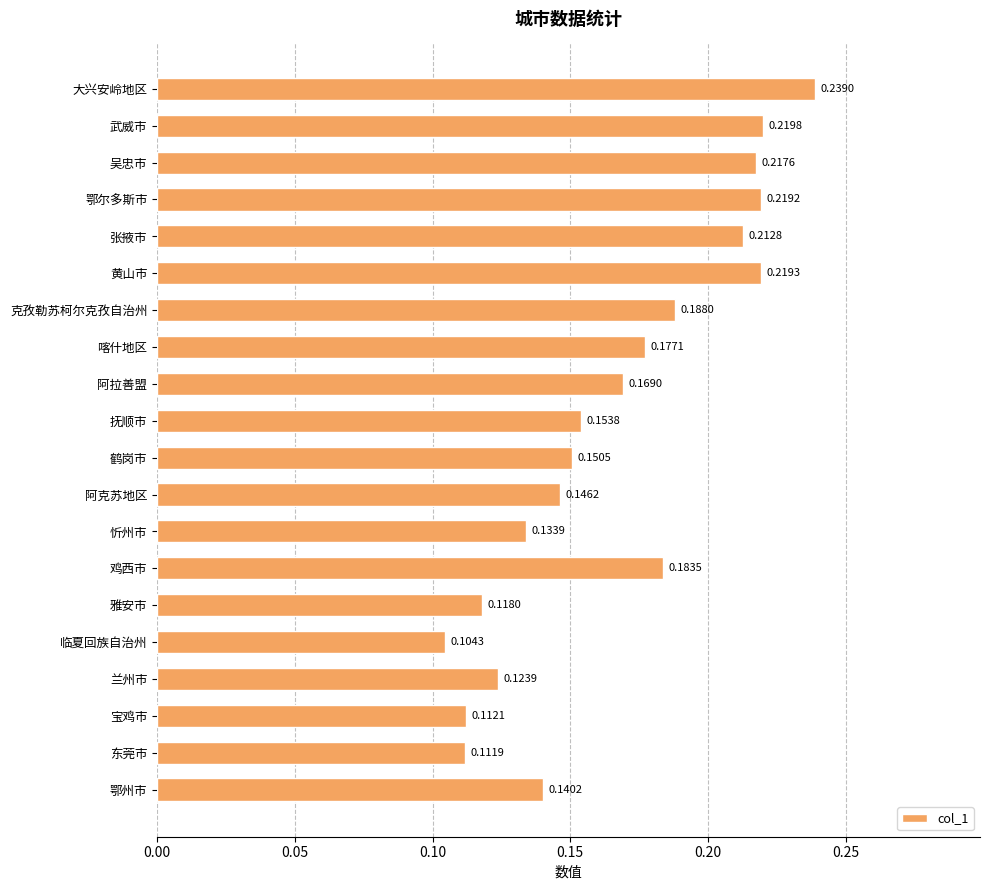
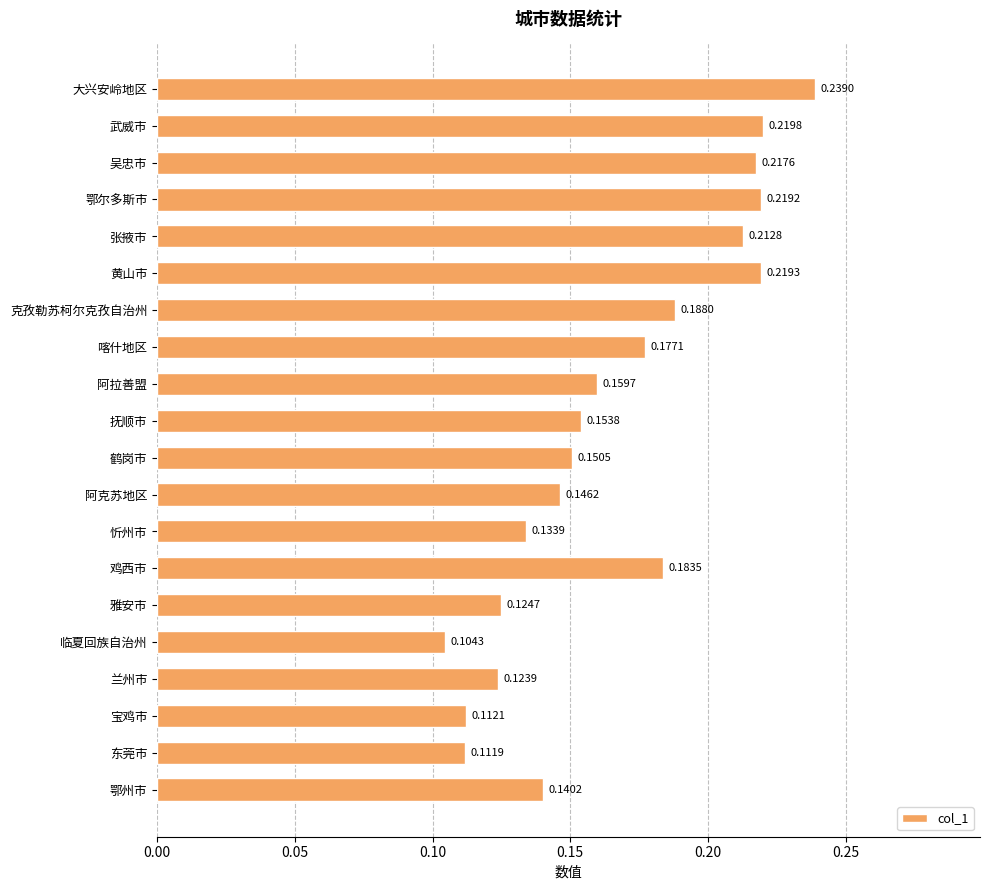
  {
    "大兴安岭地区": 0.2390,
    "武威市": 0.2198,
    "吴忠市": 0.2176,
    "鄂尔多斯市": 0.2192,
    "张掖市": 0.2128,
    "黄山市": 0.2193,
    "克孜勒苏柯尔克孜自治州": 0.1880,
    "喀什地区": 0.1771,
-   "阿拉善盟": 0.1690,
+   "阿拉善盟": 0.1597,
    "抚顺市": 0.1538,
    "鹤岗市": 0.1505,
    "阿克苏地区": 0.1462,
    "忻州市": 0.1339,
    "鸡西市": 0.1835,
-   "雅安市": 0.1180,
+   "雅安市": 0.1247,
    "临夏回族自治州": 0.1043,
    "兰州市": 0.1239,
    "宝鸡市": 0.1121,
    "东莞市": 0.1119,
    "鄂州市": 0.1402
  }
